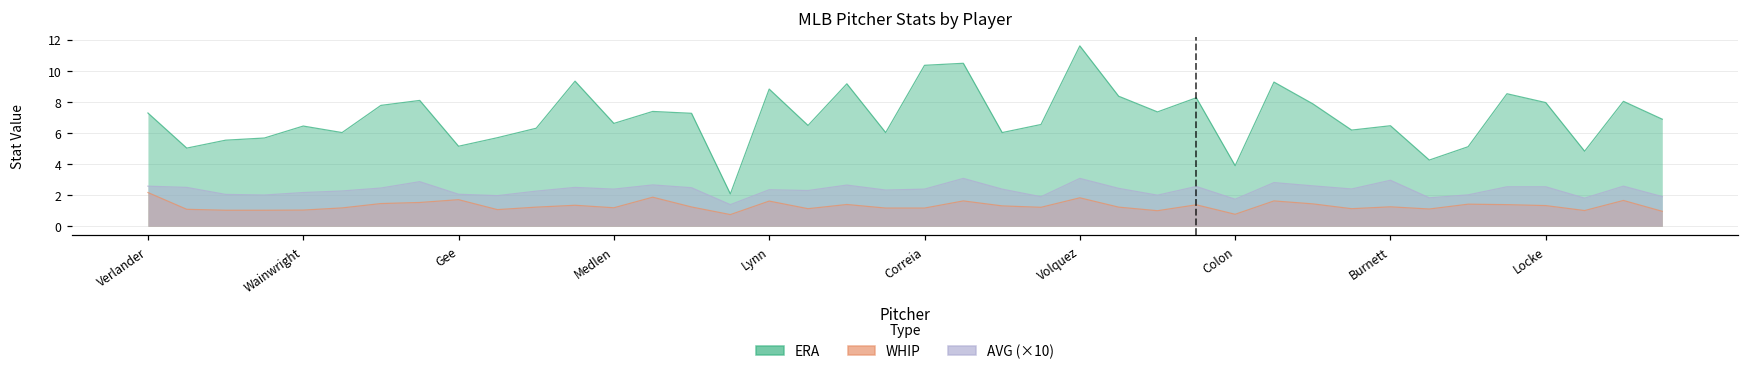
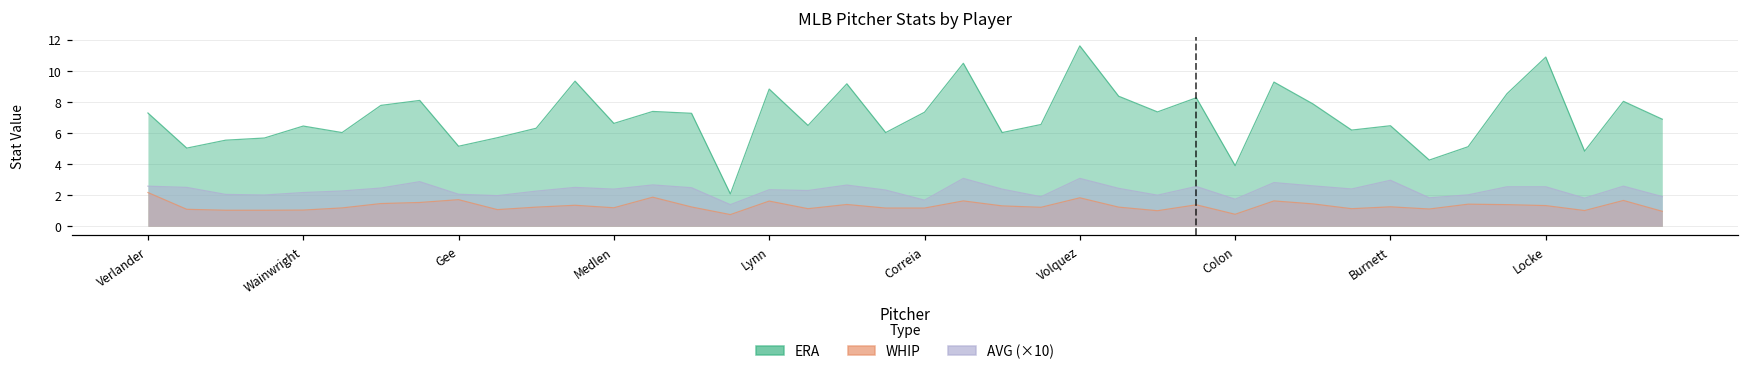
  {
    "ERA": {
      "Verlander": 7.3,
      "Wainwright": 6.5,
      "Gee": 5.2,
      "Medlen": 6.6,
      "Lynn": 8.8,
-     "Correia": 10.4,
+     "Correia": 7.3,
      "Volquez": 11.6,
      "Colon": 3.9,
      "Burnett": 6.5,
-     "Locke": 8.0
+     "Locke": 10.9
    },
    "WHIP": {
      "Verlander": 2.2,
      "Wainwright": 1.0,
      "Gee": 1.7,
      "Medlen": 1.2,
      "Lynn": 1.6,
      "Correia": 1.2,
      "Volquez": 1.8,
      "Colon": 0.8,
      "Burnett": 1.3,
      "Locke": 1.3
    },
    "AVG (×10)": {
      "Verlander": 2.6,
      "Wainwright": 2.2,
      "Gee": 2.1,
      "Medlen": 2.4,
      "Lynn": 2.3,
-     "Correia": 2.4,
+     "Correia": 1.7,
      "Volquez": 3.1,
      "Colon": 1.7,
      "Burnett": 3.0,
      "Locke": 2.5
    }
  }
